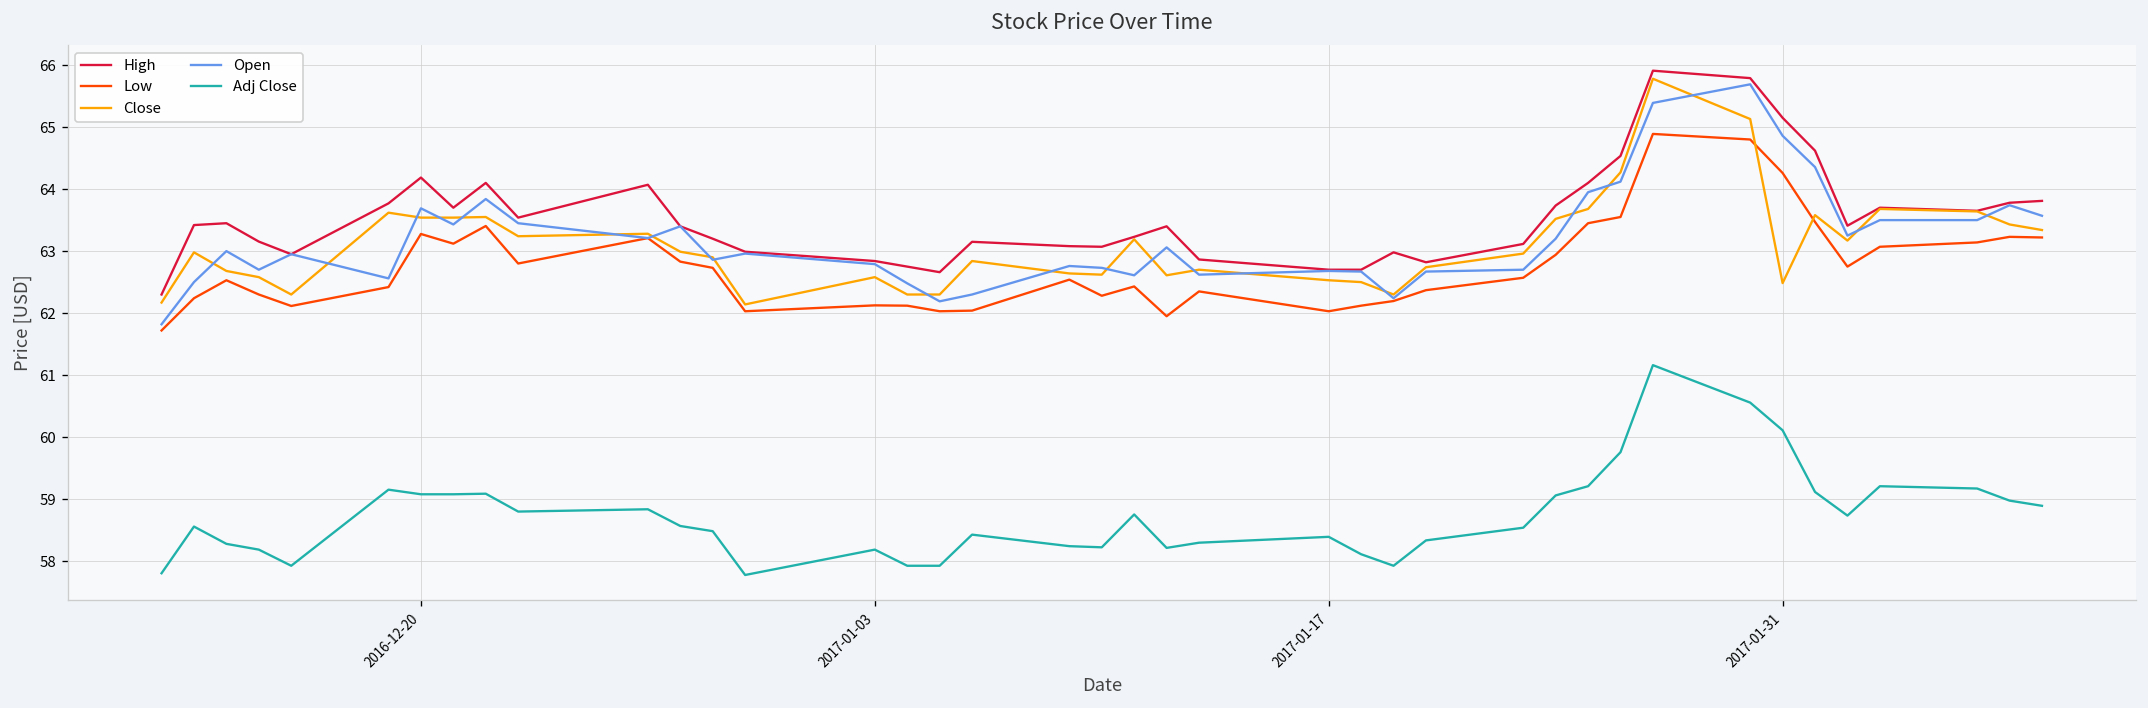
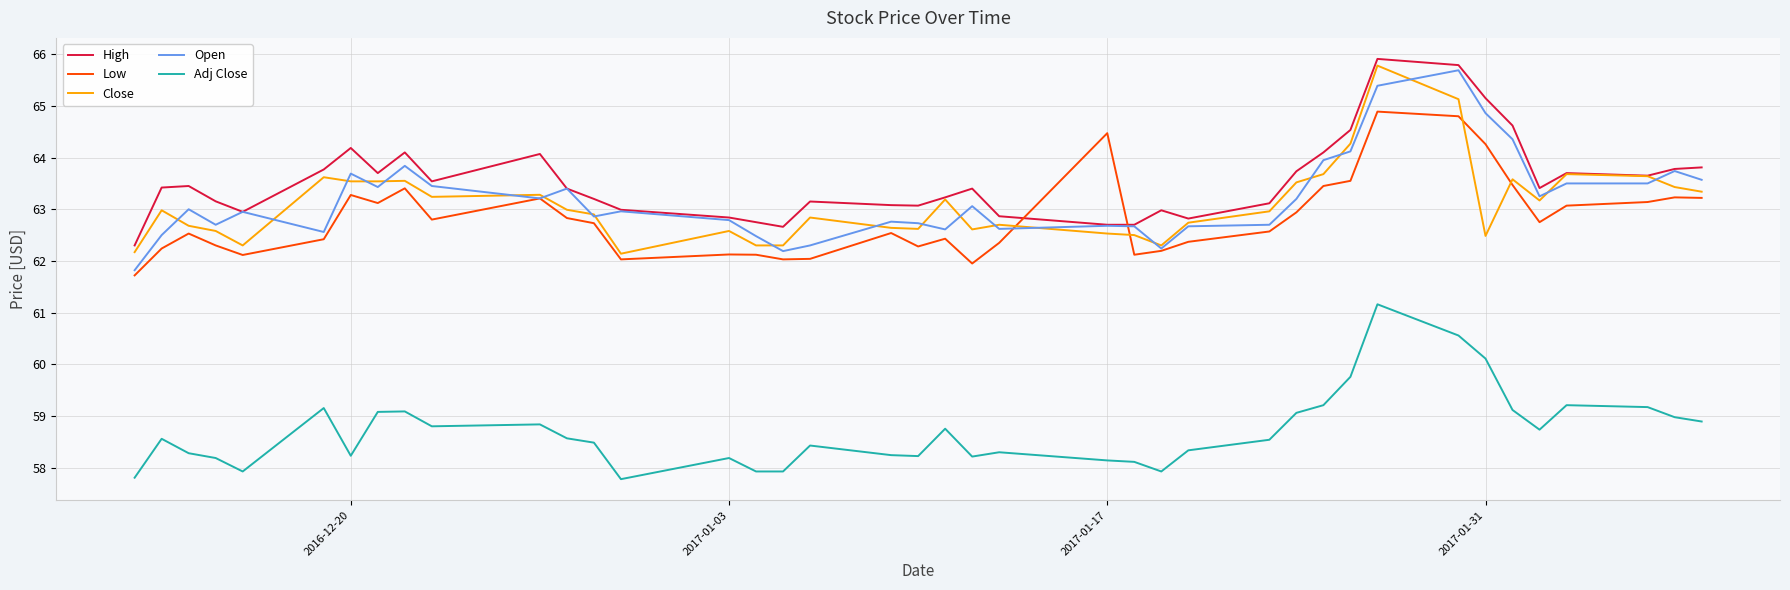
  {
    "High": {
      "2016-12-20": 64.2,
      "2017-01-03": 62.8,
      "2017-01-31": 65.2
    },
    "Low": {
      "2016-12-20": 63.3,
      "2017-01-03": 62.1,
-     "2017-01-17": 62.0,
+     "2017-01-17": 64.5,
      "2017-01-31": 64.3
    },
    "Close": {
      "2016-12-20": 63.5,
      "2017-01-03": 62.6,
      "2017-01-17": 62.5,
      "2017-01-31": 62.5
    },
    "Open": {
      "2016-12-20": 63.7,
      "2017-01-03": 62.8,
      "2017-01-31": 64.9
    },
    "Adj Close": {
-     "2016-12-20": 59.1,
+     "2016-12-20": 58.2,
      "2017-01-03": 58.2,
-     "2017-01-17": 58.4,
+     "2017-01-17": 58.1,
      "2017-01-31": 60.1
    }
  }
